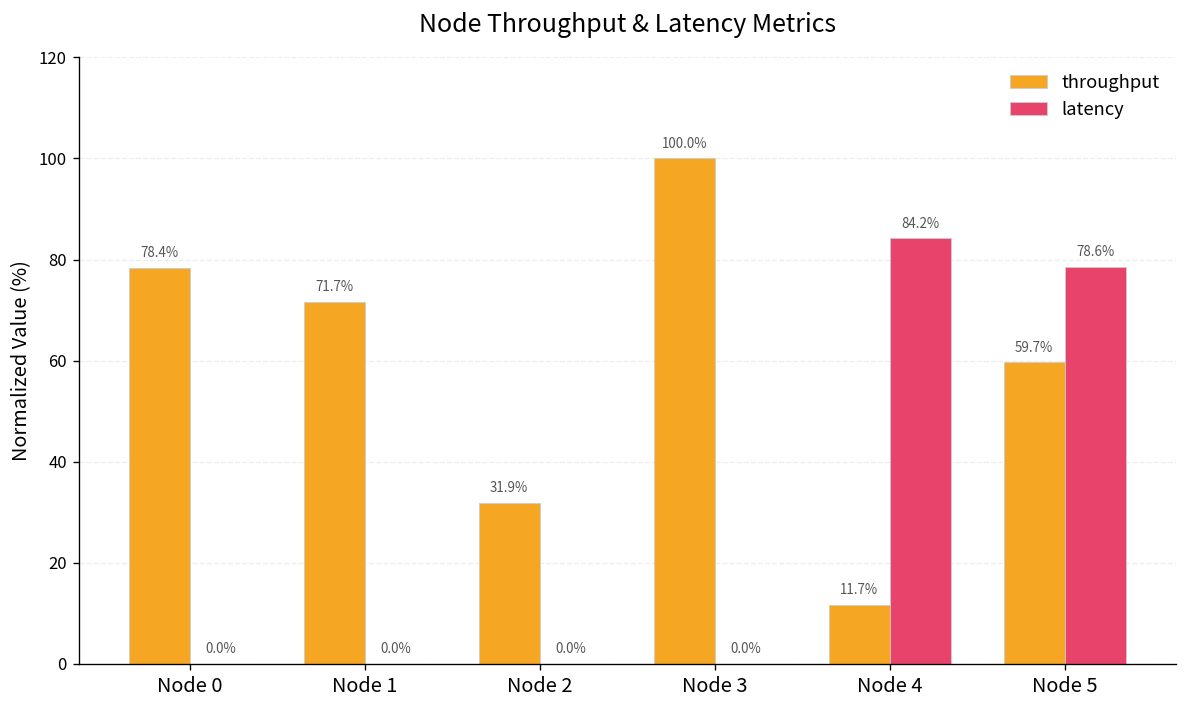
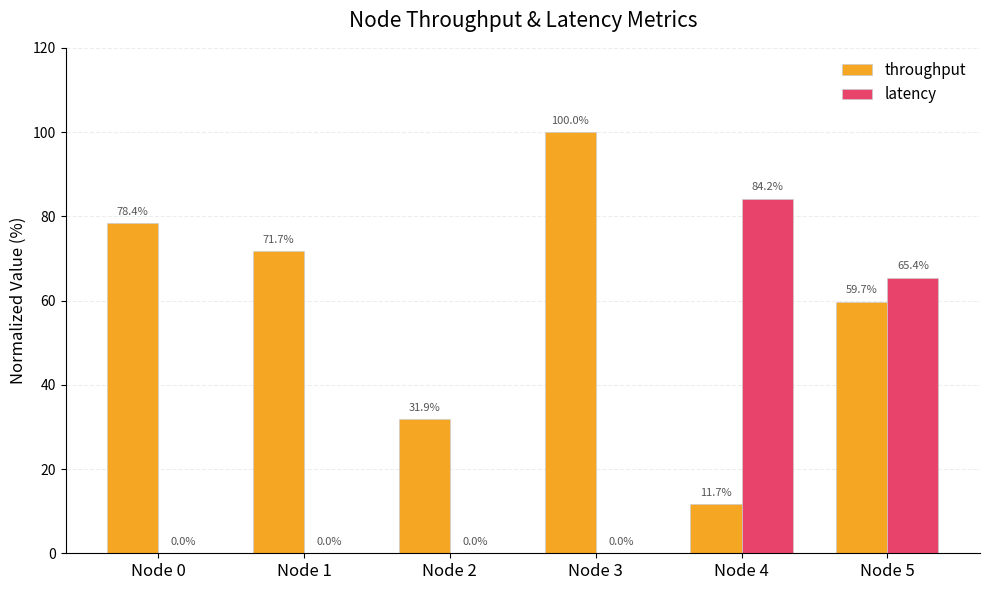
  {
    "throughput": {
      "Node 0": "78.4%",
      "Node 1": "71.7%",
      "Node 2": "31.9%",
      "Node 3": "100.0%",
      "Node 4": "11.7%",
      "Node 5": "59.7%"
    },
    "latency": {
      "Node 0": "0.0%",
      "Node 1": "0.0%",
      "Node 2": "0.0%",
      "Node 3": "0.0%",
      "Node 4": "84.2%",
-     "Node 5": "78.6%"
+     "Node 5": "65.4%"
    }
  }
